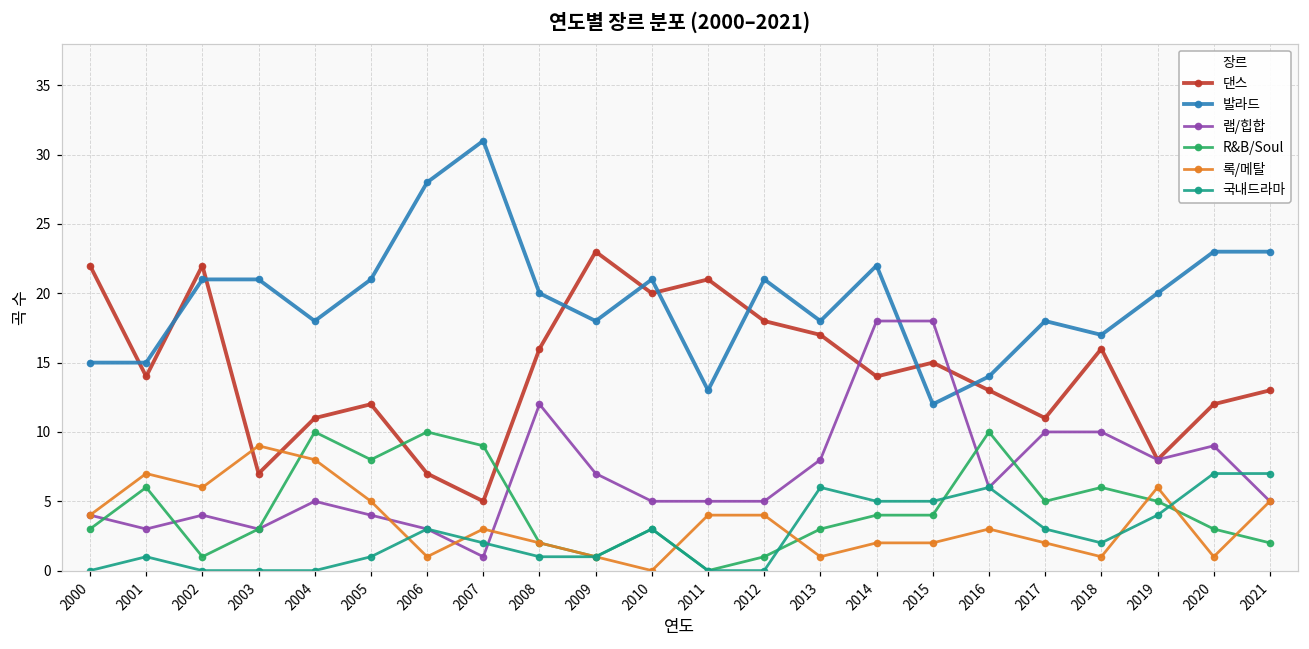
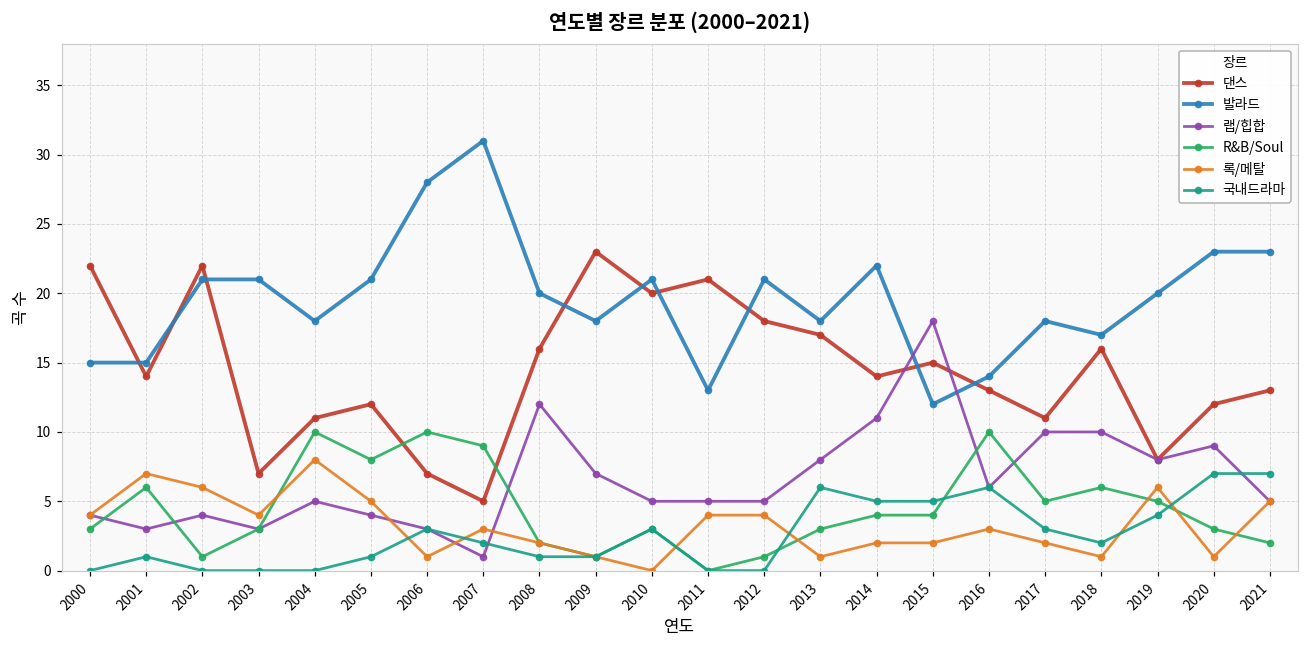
  {
    "댄스": {
      "2000": 22,
      "2001": 14,
      "2002": 22,
      "2003": 7,
      "2004": 11,
      "2005": 12,
      "2006": 7,
      "2007": 5,
      "2008": 16,
      "2009": 23,
      "2010": 20,
      "2011": 21,
      "2012": 18,
      "2013": 17,
      "2014": 14,
      "2015": 15,
      "2016": 13,
      "2017": 11,
      "2018": 16,
      "2020": 12,
      "2021": 13
    },
    "발라드": {
      "2000": 15,
      "2001": 15,
      "2002": 21,
      "2003": 21,
      "2004": 18,
      "2005": 21,
      "2006": 28,
      "2007": 31,
      "2008": 20,
      "2009": 18,
      "2010": 21,
      "2011": 13,
      "2012": 21,
      "2013": 18,
      "2014": 22,
      "2015": 12,
      "2016": 14,
      "2017": 18,
      "2018": 17,
      "2019": 20,
      "2020": 23,
      "2021": 23
    },
    "랩/힙합": {
      "2001": 3,
      "2002": 4,
      "2004": 5,
      "2005": 4,
      "2007": 1,
      "2008": 12,
      "2009": 7,
      "2010": 5,
      "2011": 5,
      "2012": 5,
      "2013": 8,
-     "2014": 18,
+     "2014": 11,
      "2015": 18,
      "2017": 10,
      "2018": 10,
      "2020": 9
    },
    "록/메탈": {
      "2001": 7,
      "2002": 6,
-     "2003": 9,
+     "2003": 4,
      "2004": 8,
      "2005": 5,
      "2006": 1,
      "2007": 3,
      "2010": 0,
      "2011": 4,
      "2012": 4,
      "2013": 1,
      "2014": 2,
      "2015": 2,
      "2016": 3,
      "2017": 2,
      "2018": 1,
      "2019": 6,
      "2020": 1
    }
  }
